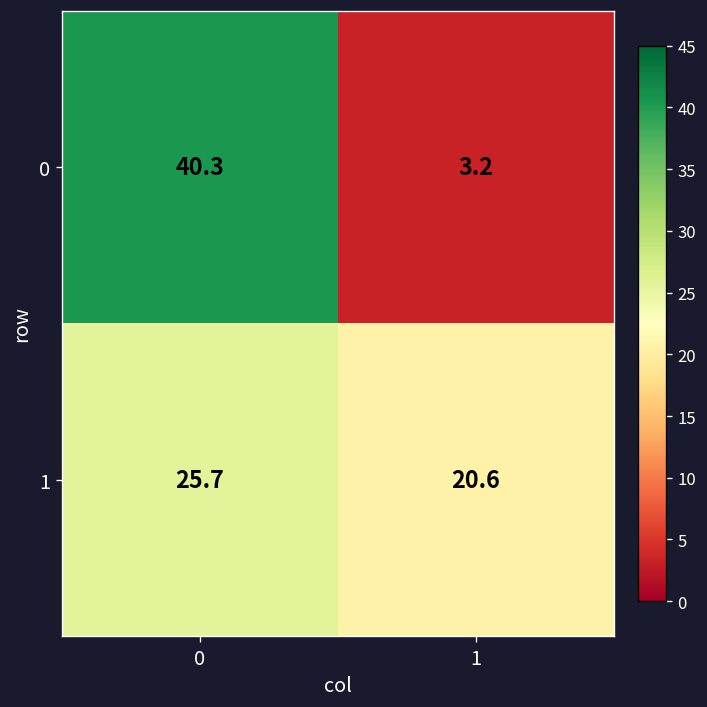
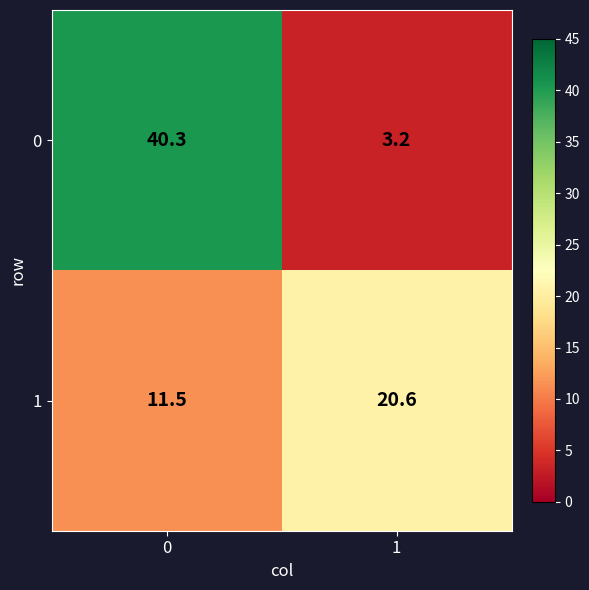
  {
    "0": {
      "0": 40.3,
      "1": 3.2
    },
    "1": {
-     "0": 25.7,
+     "0": 11.5,
      "1": 20.6
    }
  }
